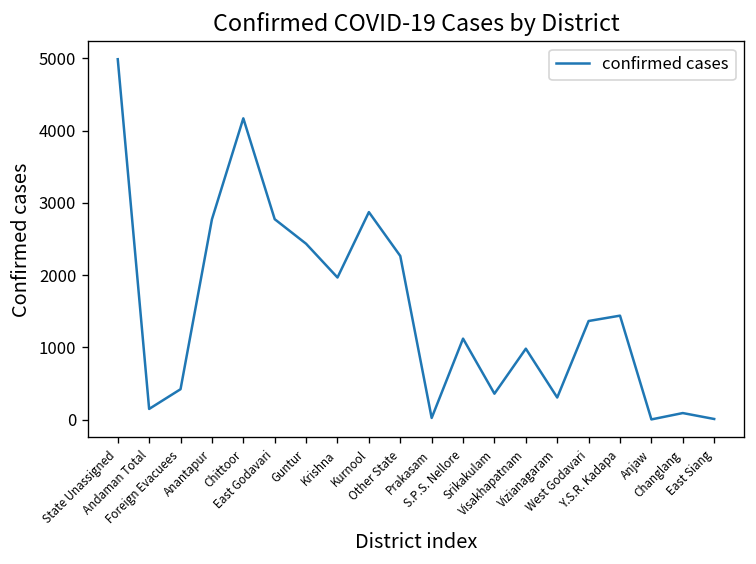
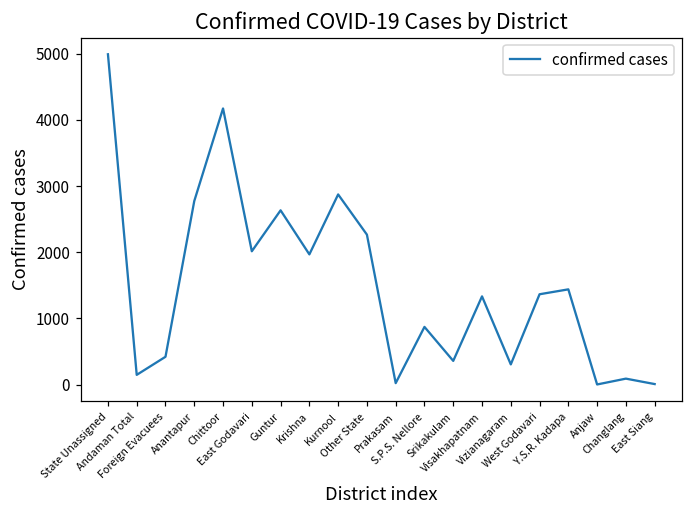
  {
    "State Unassigned": 5000,
    "Andaman Total": 100,
    "Foreign Evacuees": 400,
    "Anantapur": 2800,
    "Chittoor": 4200,
-   "East Godavari": 2800,
-   "Guntur": 2400,
+   "East Godavari": 2000,
+   "Guntur": 2600,
    "Krishna": 2000,
    "Kurnool": 2900,
    "Other State": 2300,
    "Prakasam": 0,
-   "S.P.S. Nellore": 1100,
+   "S.P.S. Nellore": 900,
    "Srikakulam": 400,
-   "Visakhapatnam": 1000,
+   "Visakhapatnam": 1300,
    "Vizianagaram": 300,
    "West Godavari": 1400,
    "Y.S.R. Kadapa": 1400,
    "Anjaw": 0,
    "Changlang": 100,
    "East Siang": 0
  }
